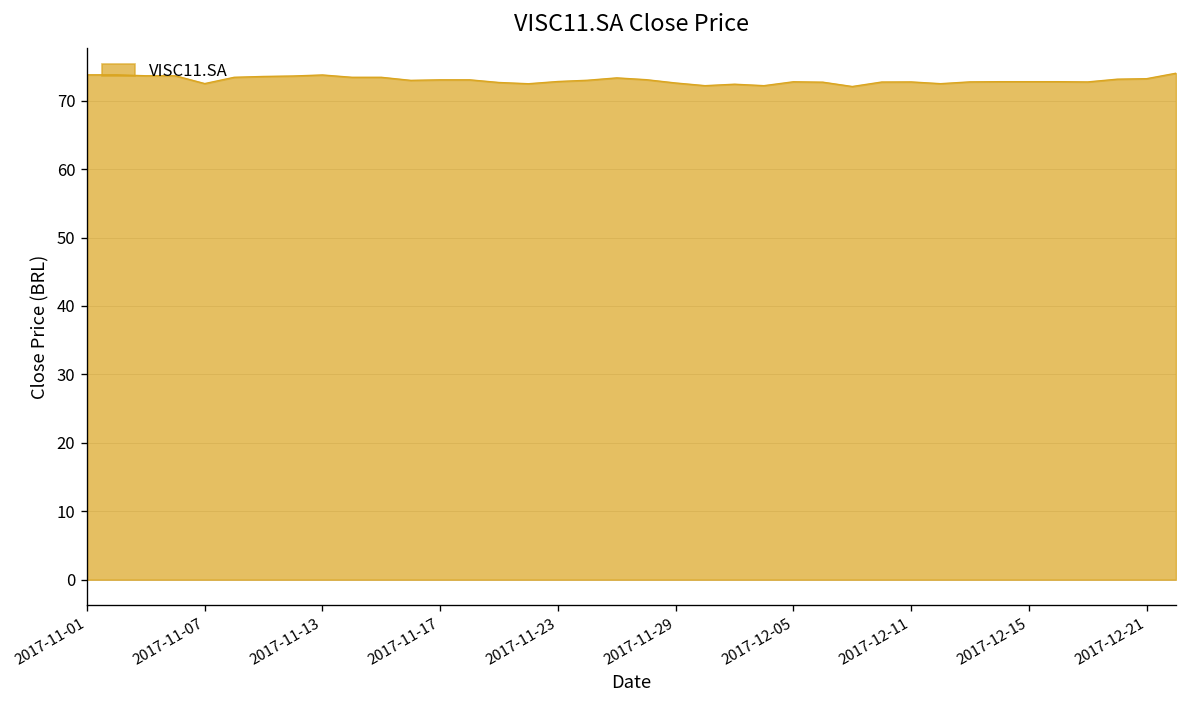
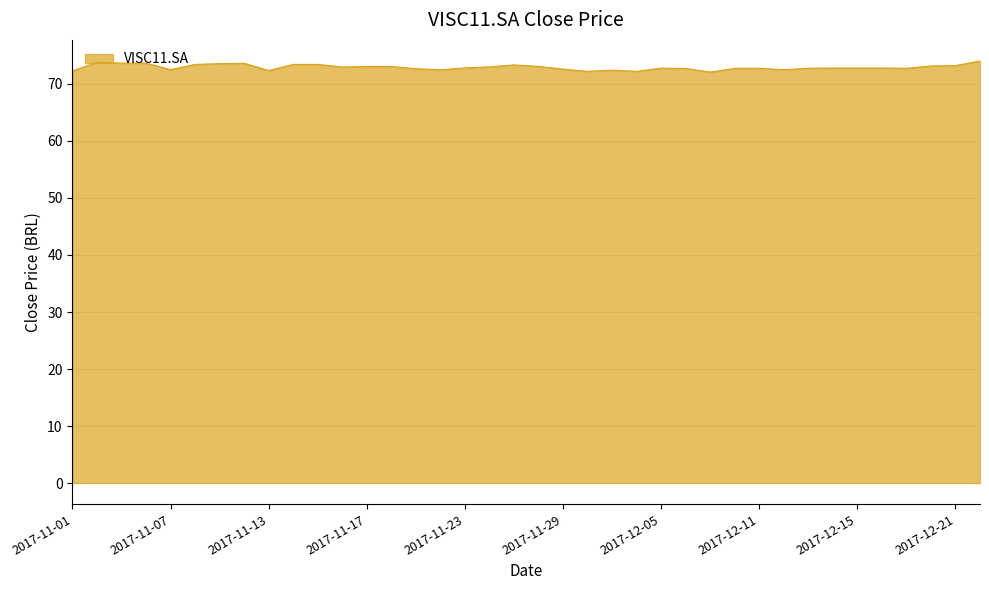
  {
-   "2017-11-01": 74,
+   "2017-11-01": 72,
    "2017-11-07": 73,
-   "2017-11-13": 74,
+   "2017-11-13": 72,
    "2017-11-17": 73,
    "2017-11-23": 73,
    "2017-11-29": 73,
    "2017-12-05": 73,
    "2017-12-11": 73,
    "2017-12-15": 73,
    "2017-12-21": 73
  }
